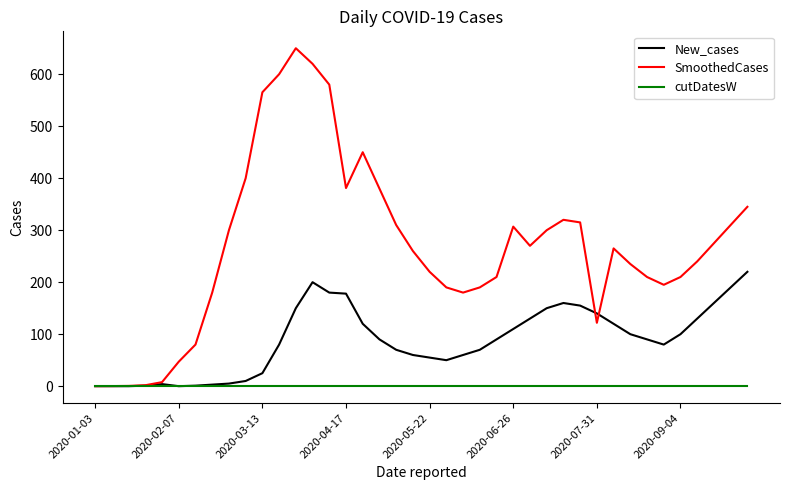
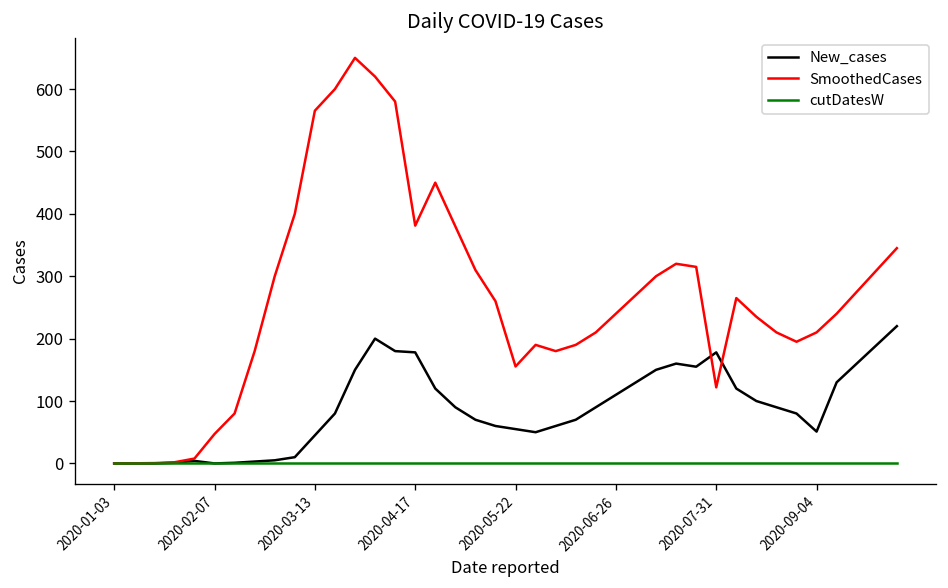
  {
    "New_cases": {
-     "2020-03-13": 30,
+     "2020-03-13": 50,
      "2020-04-17": 180,
      "2020-05-22": 60,
      "2020-06-26": 110,
-     "2020-07-31": 140,
-     "2020-09-04": 100
+     "2020-07-31": 180,
+     "2020-09-04": 50
    },
    "SmoothedCases": {
      "2020-02-07": 50,
      "2020-03-13": 570,
      "2020-04-17": 380,
-     "2020-05-22": 220,
-     "2020-06-26": 310,
+     "2020-05-22": 160,
+     "2020-06-26": 240,
      "2020-07-31": 120,
      "2020-09-04": 210
    },
    "cutDatesW": {
      "2020-03-13": 0,
      "2020-04-17": 0,
      "2020-05-22": 0,
      "2020-06-26": 0,
      "2020-07-31": 0,
      "2020-09-04": 0
    }
  }
